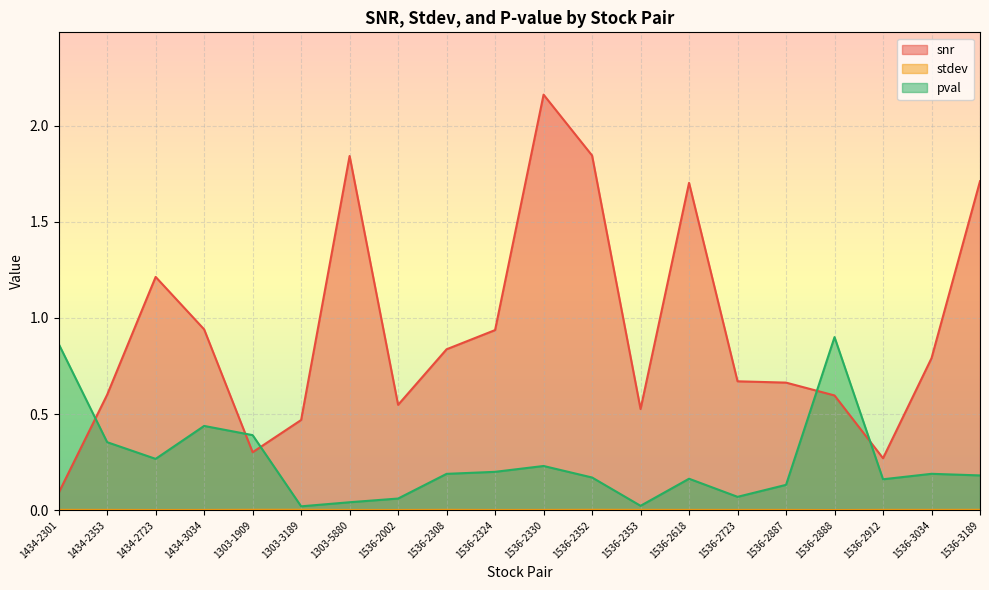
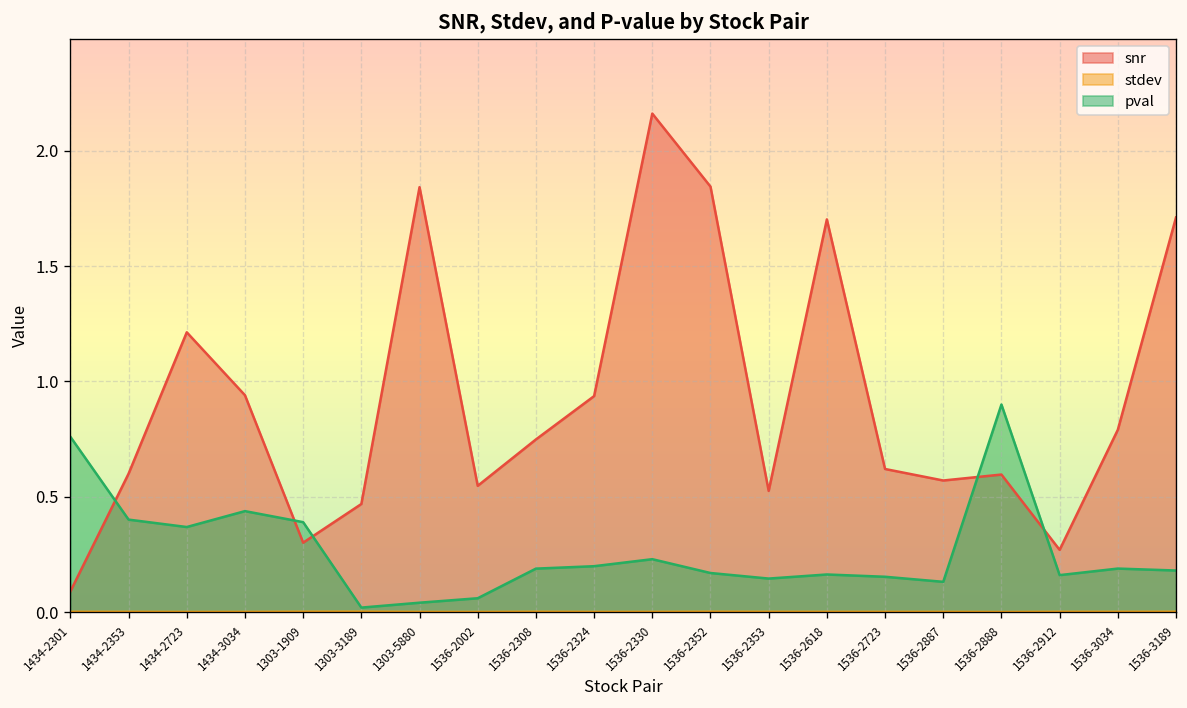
  {
    "snr": {
      "1434-2301": 0.09,
      "1434-2353": 0.60,
      "1434-2723": 1.21,
      "1434-3034": 0.94,
      "1303-1909": 0.30,
      "1303-3189": 0.47,
      "1303-5880": 1.84,
      "1536-2002": 0.55,
-     "1536-2308": 0.84,
+     "1536-2308": 0.75,
      "1536-2324": 0.94,
      "1536-2330": 2.16,
      "1536-2352": 1.84,
      "1536-2353": 0.53,
      "1536-2618": 1.70,
-     "1536-2723": 0.67,
-     "1536-2887": 0.66,
+     "1536-2723": 0.62,
+     "1536-2887": 0.57,
      "1536-2888": 0.60,
      "1536-2912": 0.27,
      "1536-3034": 0.79,
      "1536-3189": 1.71
    },
    "stdev": {
      "1434-2301": 0.00,
      "1434-2353": 0.00,
      "1434-2723": 0.00,
      "1434-3034": 0.00,
      "1303-1909": 0.00,
      "1303-3189": 0.00,
      "1303-5880": 0.00,
      "1536-2002": 0.00,
      "1536-2308": 0.00,
      "1536-2324": 0.00,
      "1536-2330": 0.00,
      "1536-2352": 0.00,
      "1536-2353": 0.00,
      "1536-2618": 0.00,
      "1536-2723": 0.00,
      "1536-2887": 0.00,
      "1536-2888": 0.00,
      "1536-2912": 0.00,
      "1536-3034": 0.00,
      "1536-3189": 0.00
    },
    "pval": {
-     "1434-2301": 0.86,
-     "1434-2353": 0.35,
-     "1434-2723": 0.27,
+     "1434-2301": 0.76,
+     "1434-2353": 0.40,
+     "1434-2723": 0.37,
      "1434-3034": 0.44,
      "1303-1909": 0.39,
      "1303-3189": 0.02,
      "1303-5880": 0.04,
      "1536-2002": 0.06,
      "1536-2308": 0.19,
      "1536-2324": 0.20,
      "1536-2330": 0.23,
      "1536-2352": 0.17,
-     "1536-2353": 0.02,
+     "1536-2353": 0.15,
      "1536-2618": 0.16,
-     "1536-2723": 0.07,
+     "1536-2723": 0.15,
      "1536-2887": 0.13,
      "1536-2888": 0.90,
      "1536-2912": 0.16,
      "1536-3034": 0.19,
      "1536-3189": 0.18
    }
  }
